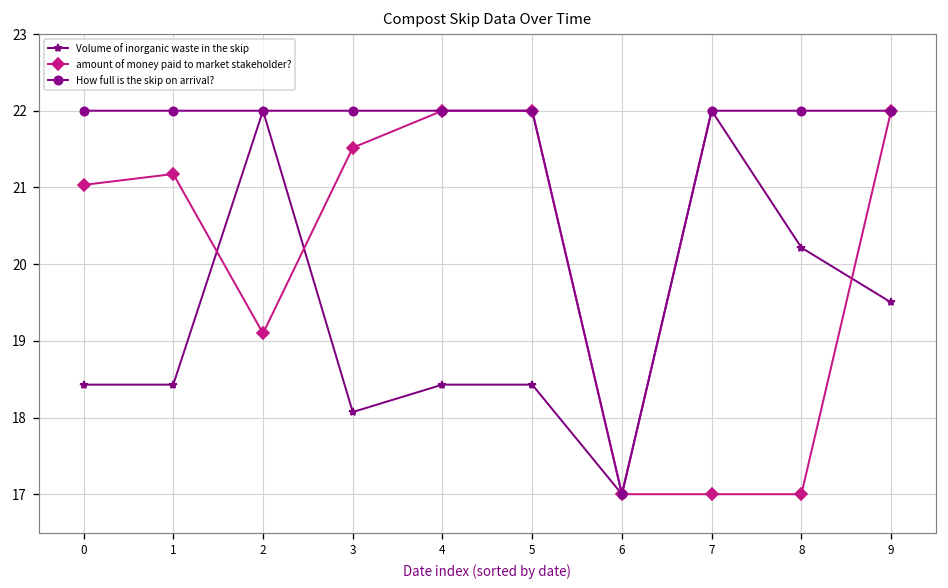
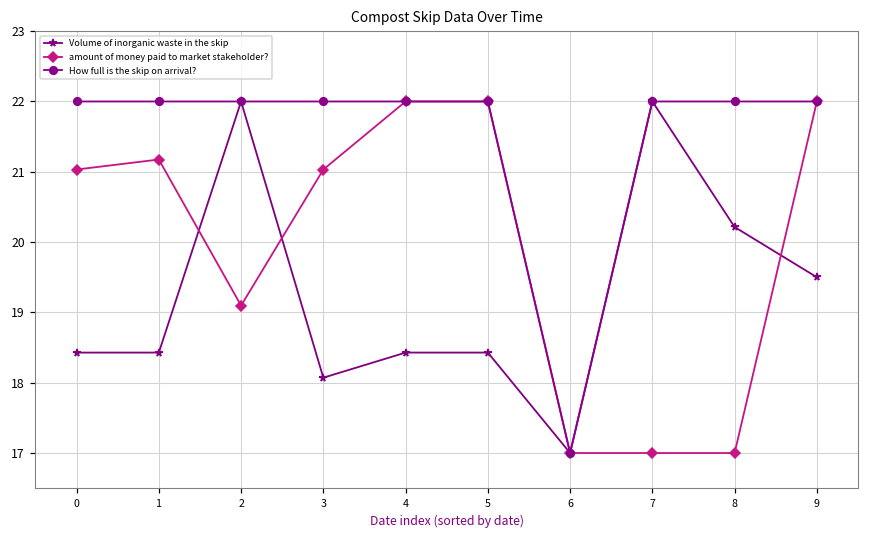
  {
    "amount of money paid to market stakeholder?": {
      "0": 21.0,
      "1": 21.2,
      "2": 19.1,
-     "3": 21.5,
+     "3": 21.0,
      "7": 17.0,
      "8": 17.0
    }
  }
